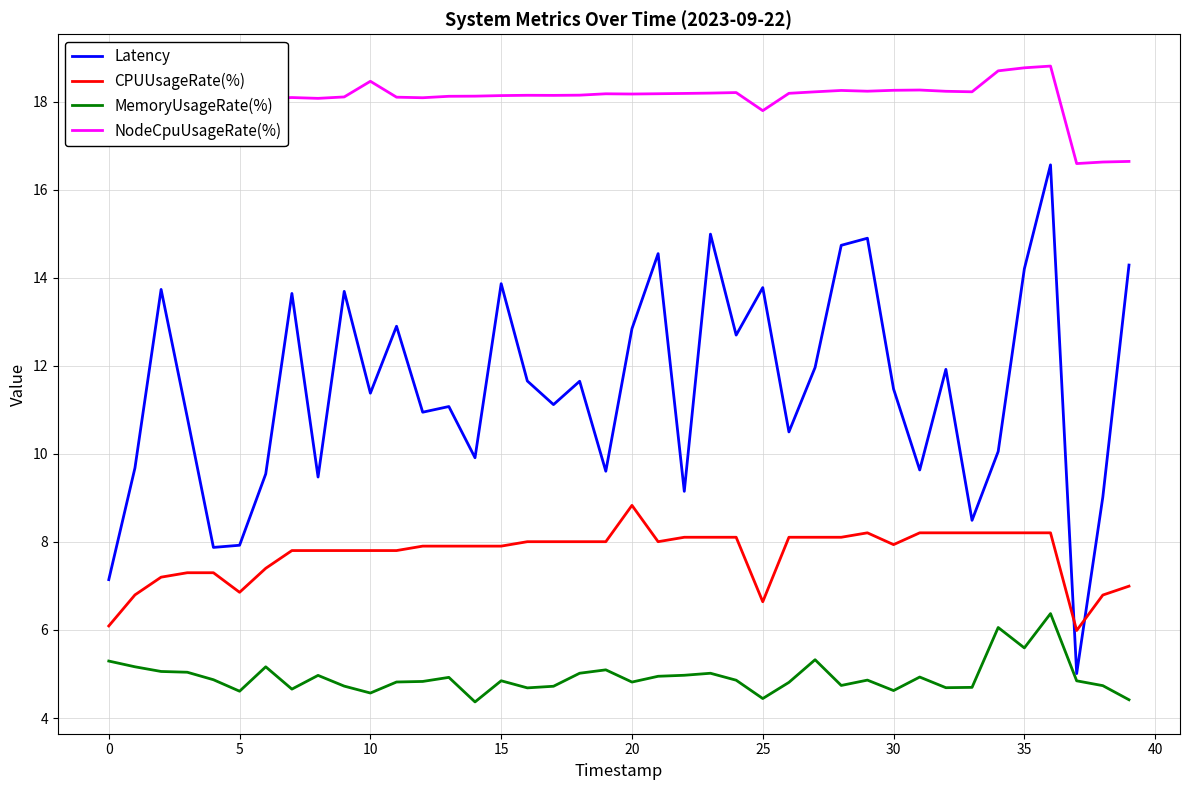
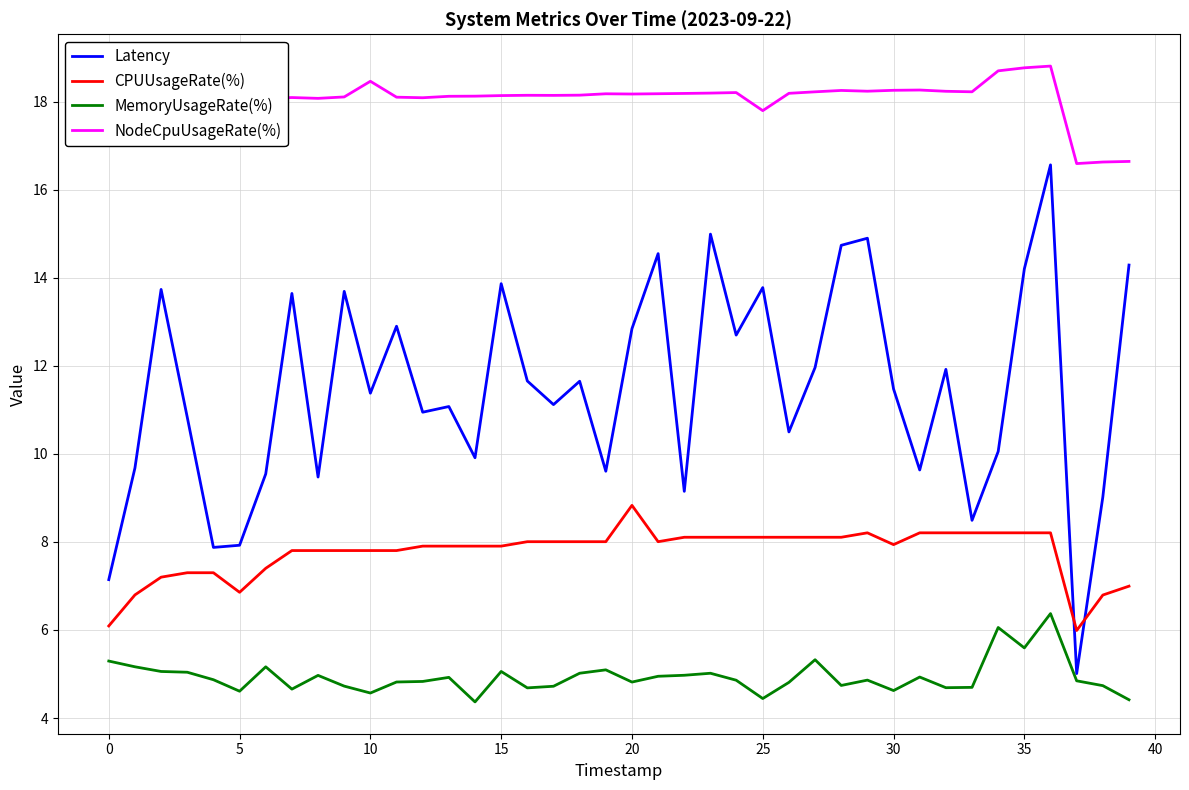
  {
    "Latency": {
      "0": 7.1,
      "5": 7.9,
      "10": 11.4,
      "15": 13.9,
      "20": 12.8,
      "25": 13.8,
      "30": 11.5,
      "35": 14.2
    },
    "CPUUsageRate(%)": {
      "0": 6.1,
      "5": 6.9,
      "10": 7.8,
      "15": 7.9,
      "20": 8.8,
-     "25": 6.6,
+     "25": 8.1,
      "30": 7.9,
      "35": 8.2
    },
    "MemoryUsageRate(%)": {
      "0": 5.3,
      "5": 4.6,
      "10": 4.6,
-     "15": 4.8,
+     "15": 5.1,
      "20": 4.8,
      "25": 4.4,
      "30": 4.6,
      "35": 5.6
    },
    "NodeCpuUsageRate(%)": {
      "10": 18.5,
      "15": 18.1,
      "20": 18.2,
      "25": 17.8,
      "30": 18.3,
      "35": 18.8
    }
  }
